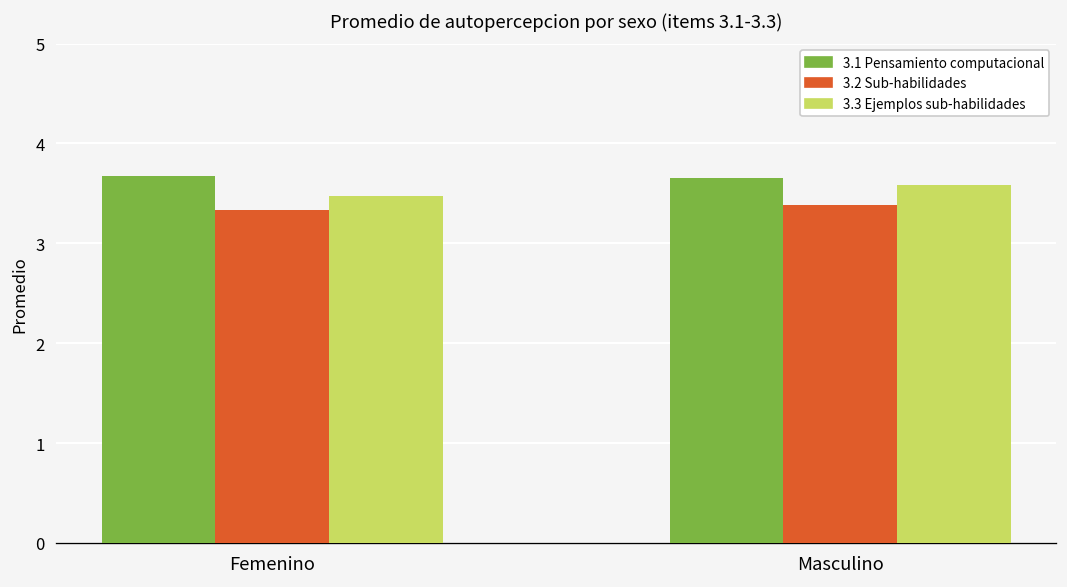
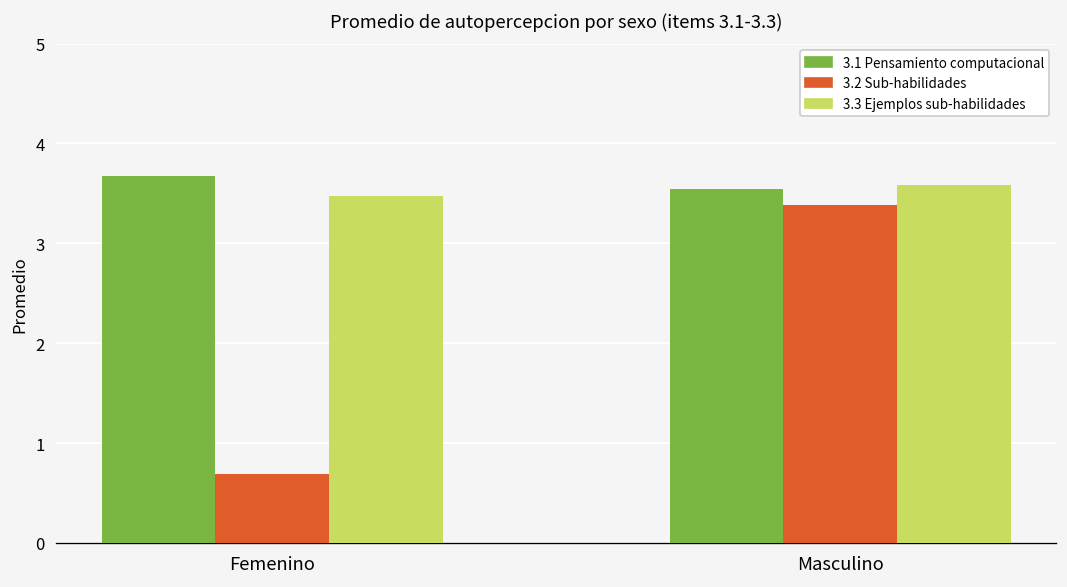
  {
    "3.1 Pensamiento computacional": {
      "Femenino": 3.7,
-     "Masculino": 3.7
+     "Masculino": 3.5
    },
    "3.2 Sub-habilidades": {
-     "Femenino": 3.3,
+     "Femenino": 0.7,
      "Masculino": 3.4
    },
    "3.3 Ejemplos sub-habilidades": {
      "Femenino": 3.5,
      "Masculino": 3.6
    }
  }
